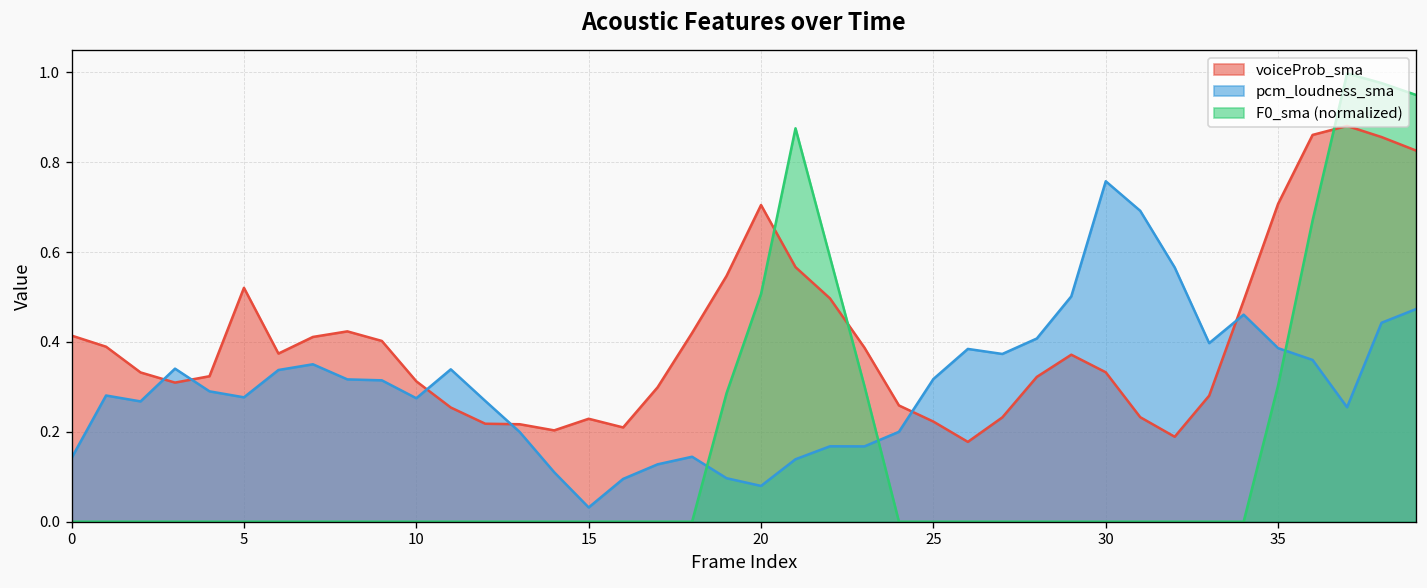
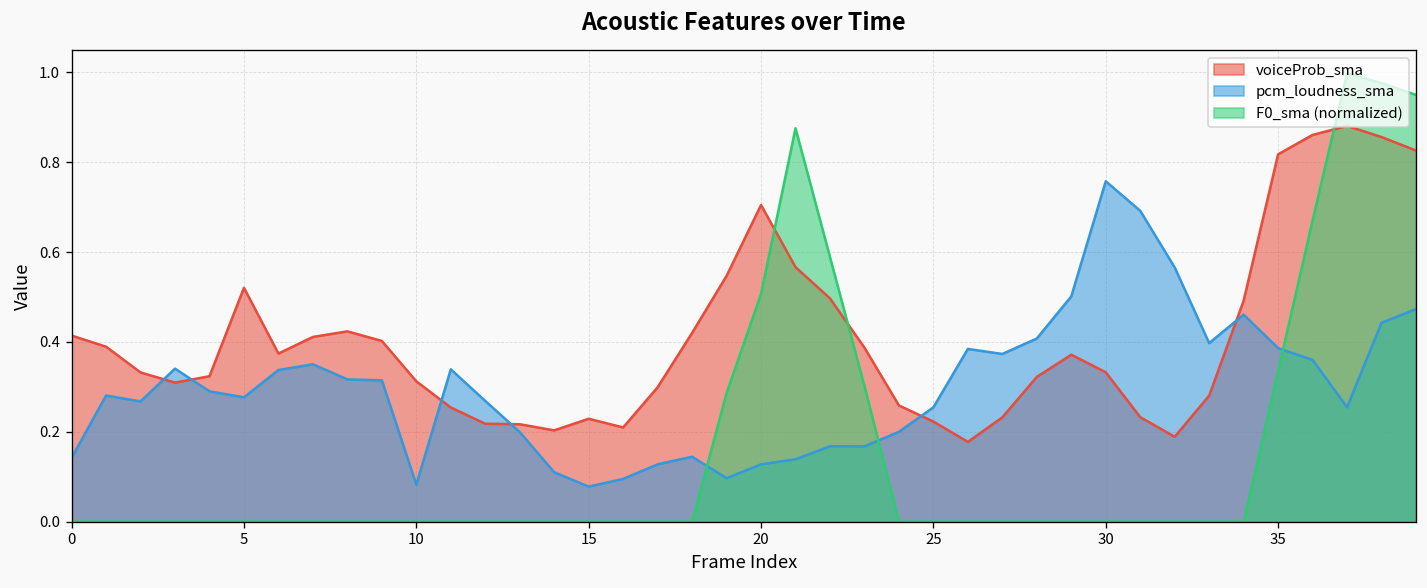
  {
    "voiceProb_sma": {
      "0": 0.41,
      "5": 0.52,
      "10": 0.31,
      "15": 0.23,
      "20": 0.70,
      "25": 0.22,
      "30": 0.33,
-     "35": 0.71
+     "35": 0.82
    },
    "pcm_loudness_sma": {
      "0": 0.14,
      "5": 0.28,
-     "10": 0.27,
-     "15": 0.03,
-     "20": 0.08,
-     "25": 0.32,
+     "10": 0.08,
+     "15": 0.08,
+     "20": 0.13,
+     "25": 0.25,
      "30": 0.76,
      "35": 0.39
    },
    "F0_sma (normalized)": {
      "0": 0.00,
      "5": 0.00,
      "10": 0.00,
      "15": 0.00,
      "20": 0.51,
      "25": 0.00,
      "30": 0.00,
-     "35": 0.30
+     "35": 0.34
    }
  }
